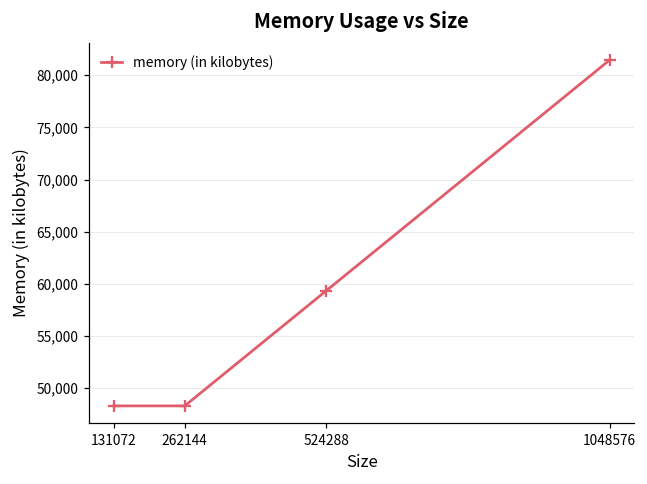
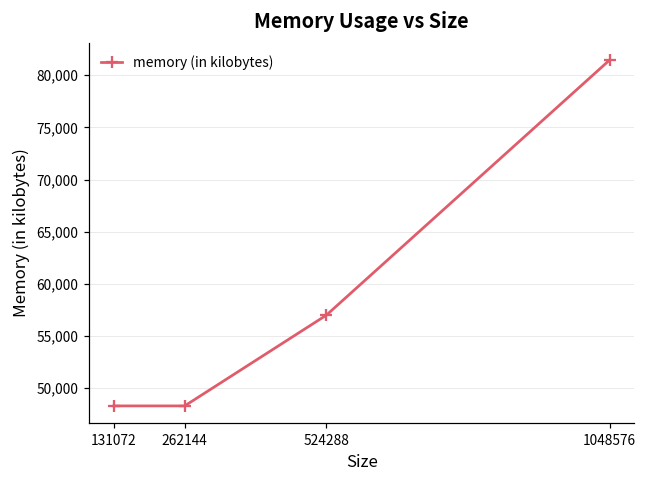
  {
    "131072": "48,000",
    "262144": "48,000",
-   "524288": "59,000",
+   "524288": "57,000",
    "1048576": "81,000"
  }
